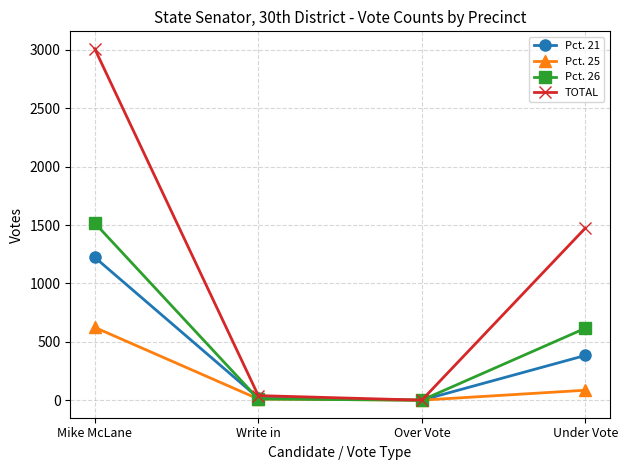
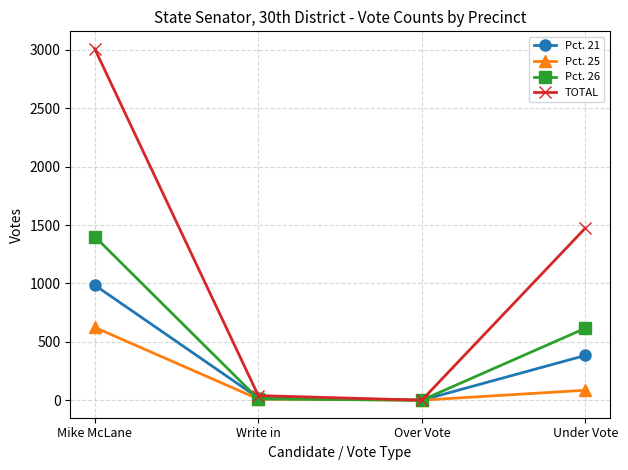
  {
    "Pct. 21": {
-     "Mike McLane": 1220,
+     "Mike McLane": 990,
      "Under Vote": 380
    },
    "Pct. 25": {
      "Mike McLane": 620,
      "Under Vote": 90
    },
    "Pct. 26": {
-     "Mike McLane": 1520,
+     "Mike McLane": 1400,
      "Under Vote": 620
    },
    "TOTAL": {
      "Mike McLane": 3010,
      "Under Vote": 1470
    }
  }
